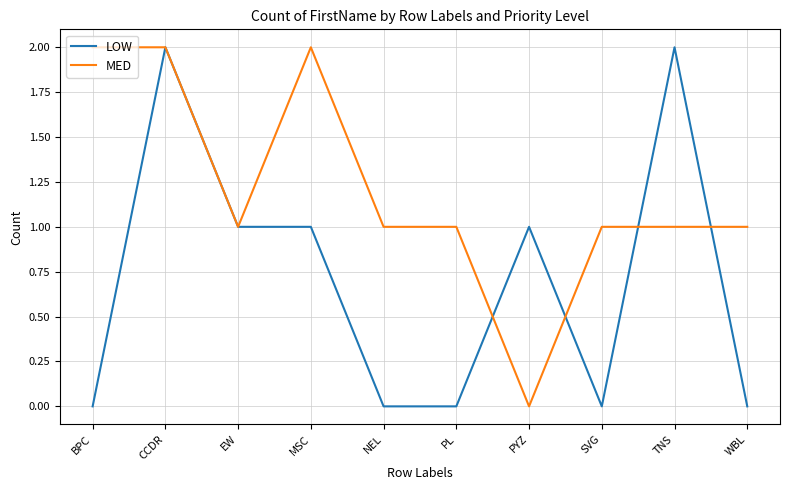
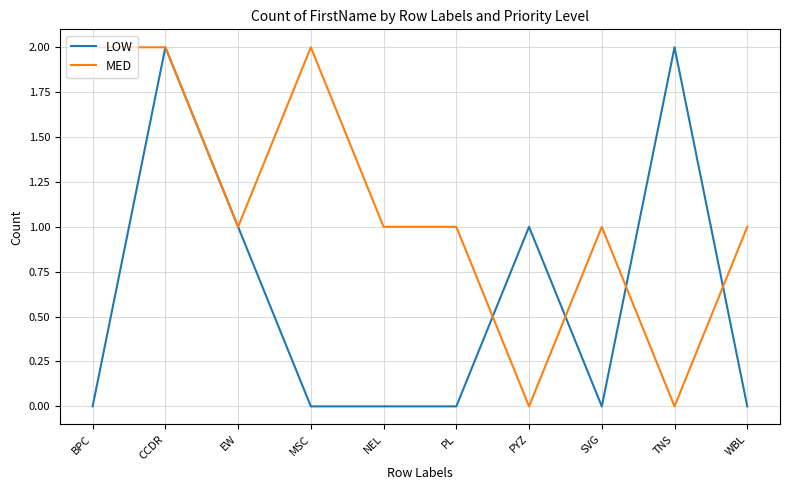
  {
    "LOW": {
      "BPC": 0,
-     "MSC": 1,
+     "MSC": 0,
      "NEL": 0,
      "PL": 0,
      "PYZ": 1,
      "SVG": 0,
      "TNS": 2,
      "WBL": 0
    },
    "MED": {
      "MSC": 2,
      "NEL": 1,
      "PL": 1,
      "PYZ": 0,
      "SVG": 1,
-     "TNS": 1,
+     "TNS": 0,
      "WBL": 1
    }
  }
